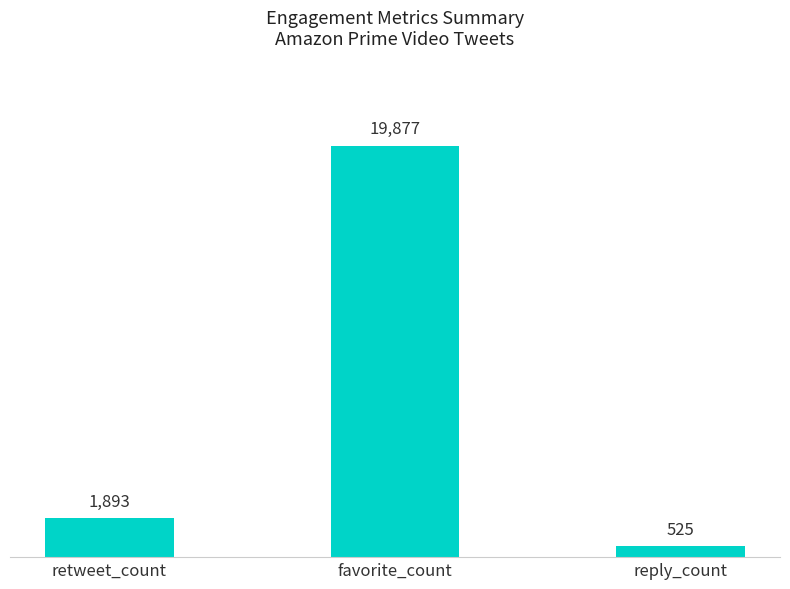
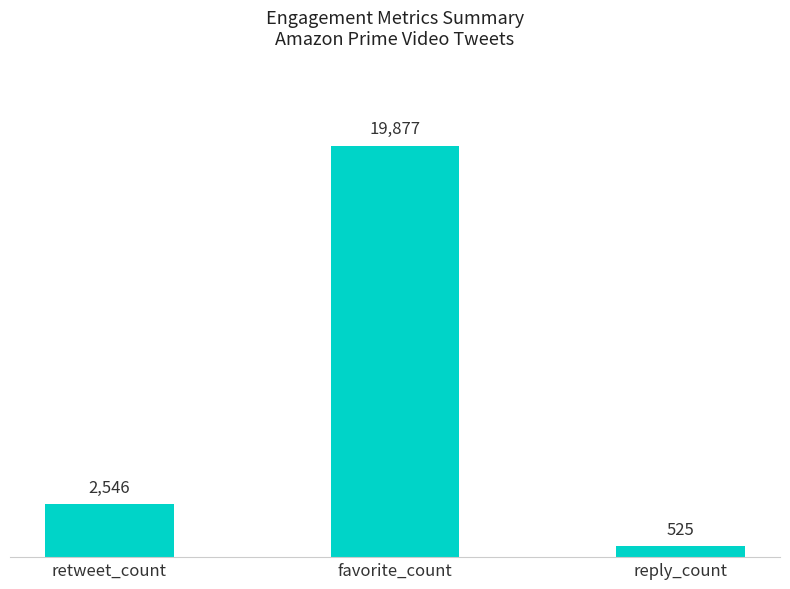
  {
-   "retweet_count": "1,893",
+   "retweet_count": "2,546",
    "favorite_count": "19,877",
    "reply_count": "525"
  }
